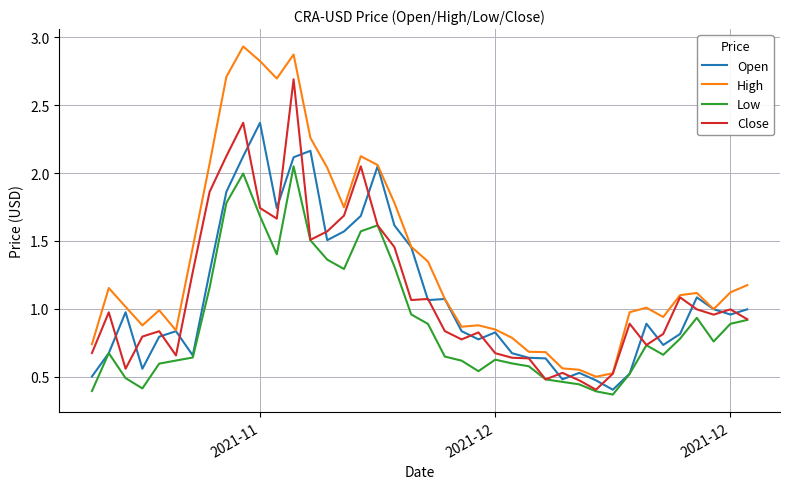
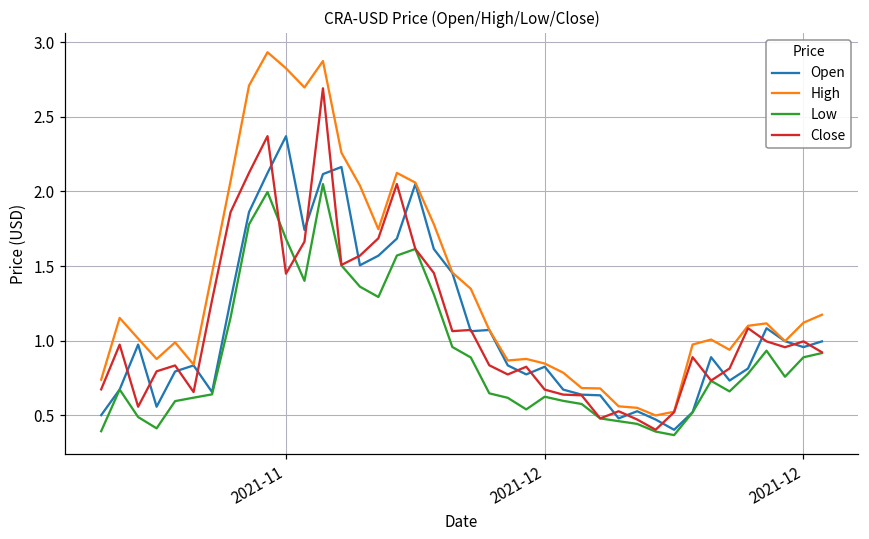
  {
    "Open": {
      "2021-11": 2.37
    },
    "High": {
      "2021-11": 2.83
    },
    "Low": {
      "2021-11": 1.68
    },
    "Close": {
-     "2021-11": 1.74
+     "2021-11": 1.45
    }
  }
